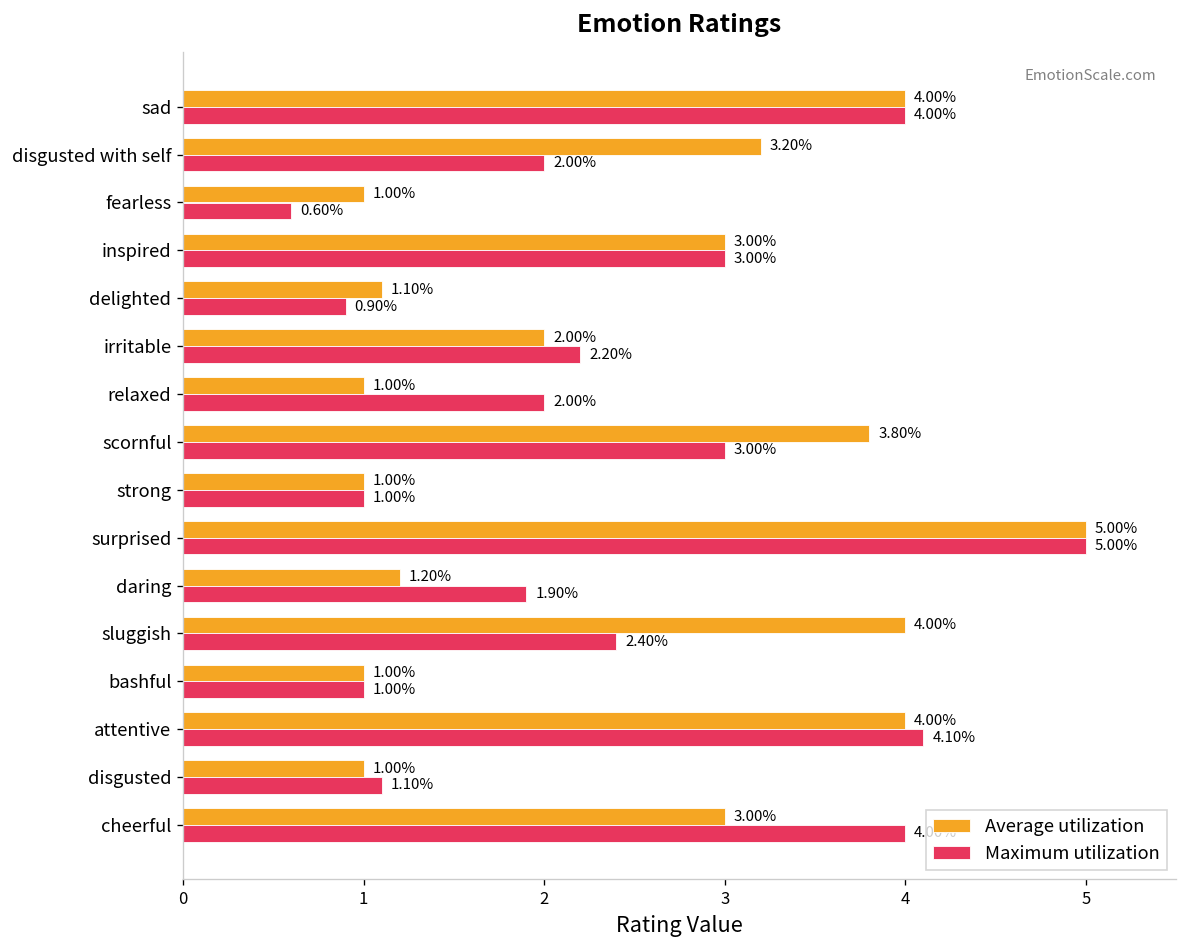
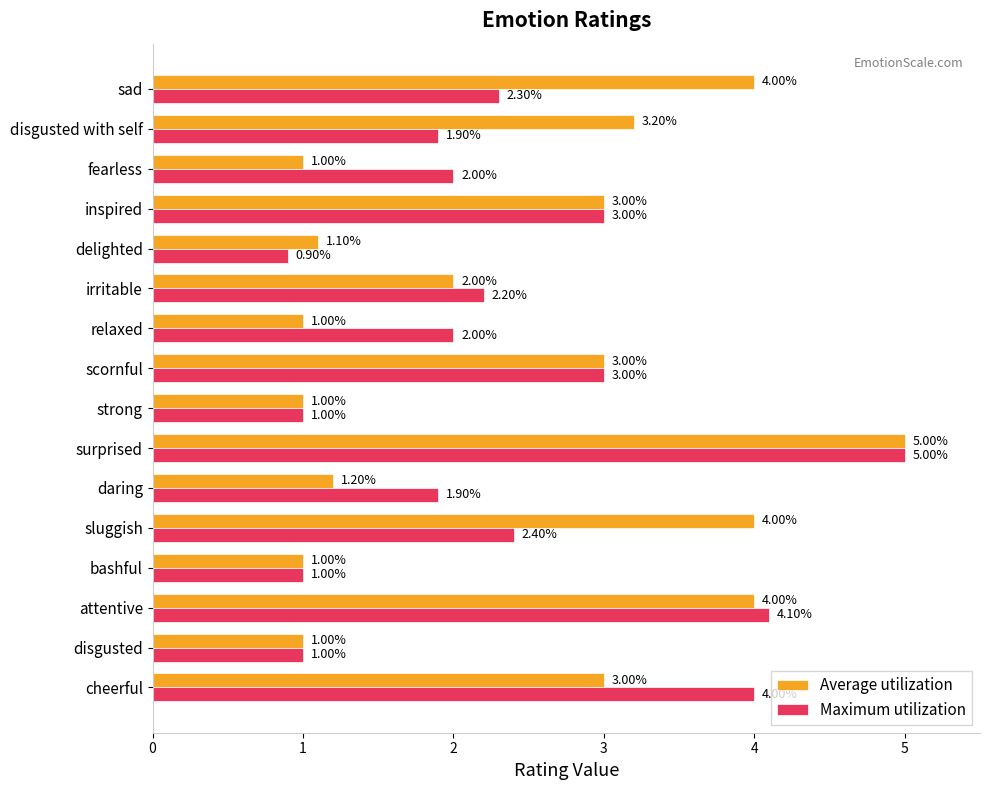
  {
    "Average utilization": {
      "sad": "4.00%",
      "disgusted with self": "3.20%",
      "fearless": "1.00%",
      "inspired": "3.00%",
      "delighted": "1.10%",
      "irritable": "2.00%",
      "relaxed": "1.00%",
-     "scornful": "3.80%",
+     "scornful": "3.00%",
      "strong": "1.00%",
      "surprised": "5.00%",
      "daring": "1.20%",
      "sluggish": "4.00%",
      "bashful": "1.00%",
      "attentive": "4.00%",
      "disgusted": "1.00%",
      "cheerful": "3.00%"
    },
    "Maximum utilization": {
-     "sad": "4.00%",
-     "disgusted with self": "2.00%",
-     "fearless": "0.60%",
+     "sad": "2.30%",
+     "disgusted with self": "1.90%",
+     "fearless": "2.00%",
      "inspired": "3.00%",
      "delighted": "0.90%",
      "irritable": "2.20%",
      "relaxed": "2.00%",
      "scornful": "3.00%",
      "strong": "1.00%",
      "surprised": "5.00%",
      "daring": "1.90%",
      "sluggish": "2.40%",
      "bashful": "1.00%",
      "attentive": "4.10%",
-     "disgusted": "1.10%"
+     "disgusted": "1.00%"
    }
  }
